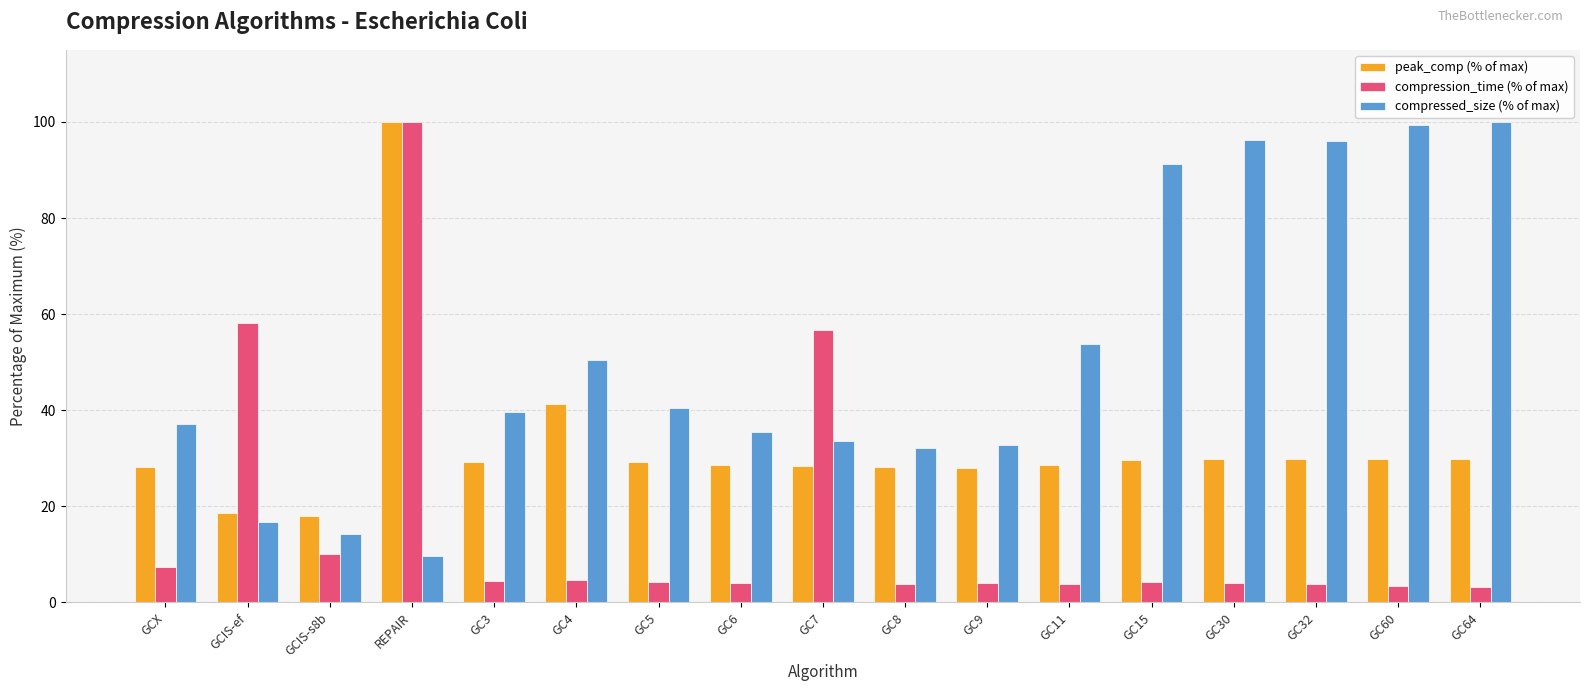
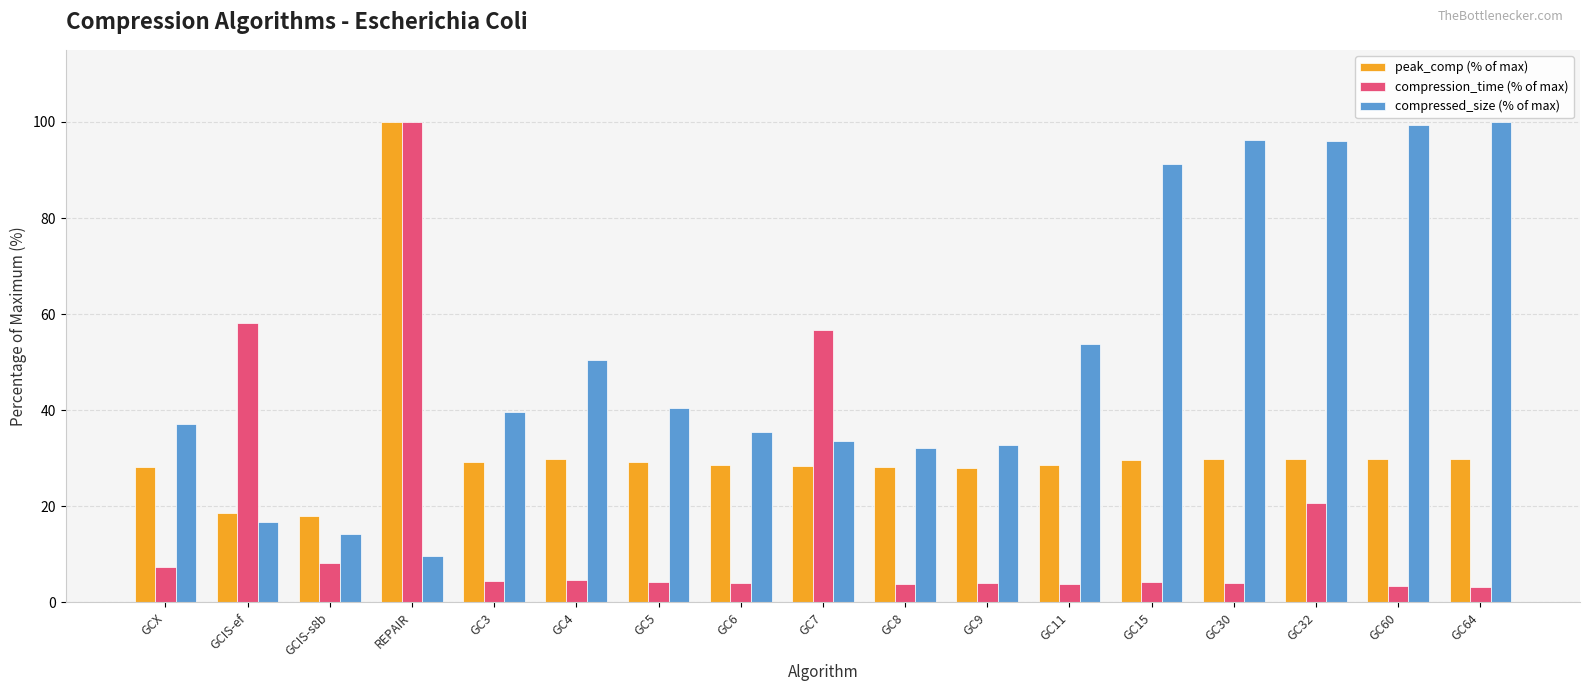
  {
    "peak_comp (% of max)": {
      "GCX": 28,
      "GCIS-ef": 19,
      "GCIS-s8b": 18,
      "REPAIR": 100,
      "GC3": 29,
-     "GC4": 41,
+     "GC4": 30,
      "GC5": 29,
      "GC6": 29,
      "GC7": 28,
      "GC8": 28,
      "GC9": 28,
      "GC11": 29,
      "GC15": 30,
      "GC30": 30,
      "GC32": 30,
      "GC60": 30,
      "GC64": 30
    },
    "compression_time (% of max)": {
      "GCX": 7,
      "GCIS-ef": 58,
-     "GCIS-s8b": 10,
+     "GCIS-s8b": 8,
      "REPAIR": 100,
      "GC3": 4,
      "GC4": 5,
      "GC5": 4,
      "GC6": 4,
      "GC7": 57,
      "GC8": 4,
      "GC9": 4,
      "GC11": 4,
      "GC15": 4,
      "GC30": 4,
-     "GC32": 4,
+     "GC32": 21,
      "GC60": 3,
      "GC64": 3
    },
    "compressed_size (% of max)": {
      "GCX": 37,
      "GCIS-ef": 17,
      "GCIS-s8b": 14,
      "REPAIR": 10,
      "GC3": 40,
      "GC4": 50,
      "GC5": 41,
      "GC6": 35,
      "GC7": 34,
      "GC8": 32,
      "GC9": 33,
      "GC11": 54,
      "GC15": 91,
      "GC30": 96,
      "GC32": 96,
      "GC60": 99,
      "GC64": 100
    }
  }
